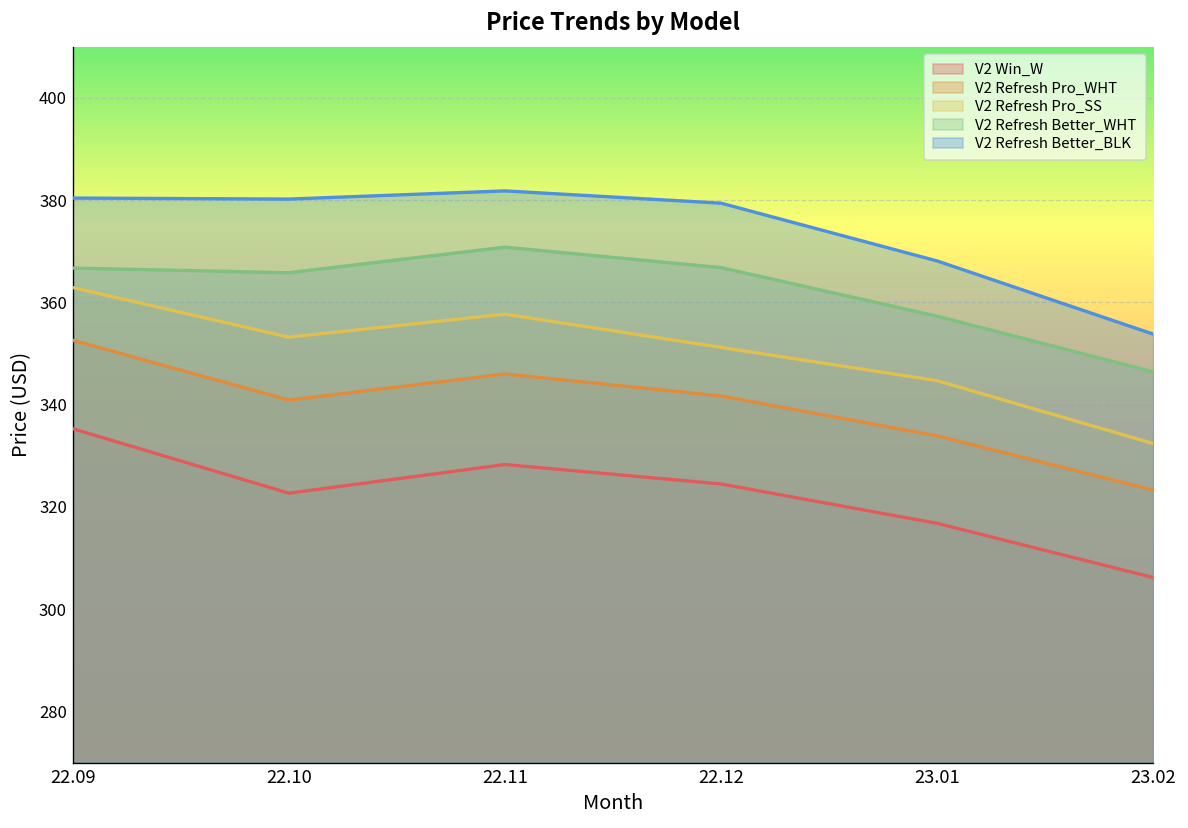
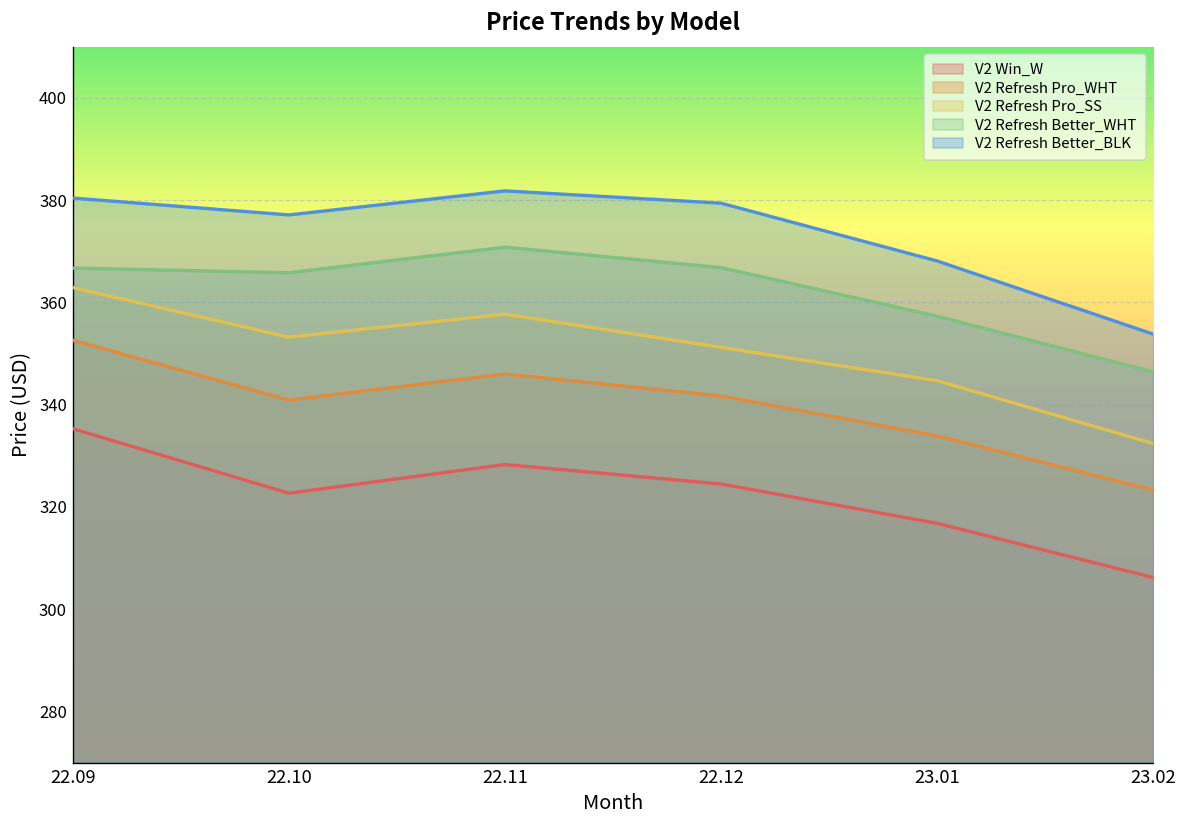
  {
    "V2 Refresh Better_BLK": {
      "22.09": 380,
-     "22.10": 380,
+     "22.10": 377,
      "22.11": 382,
      "22.12": 379,
      "23.01": 368,
      "23.02": 354
    }
  }
